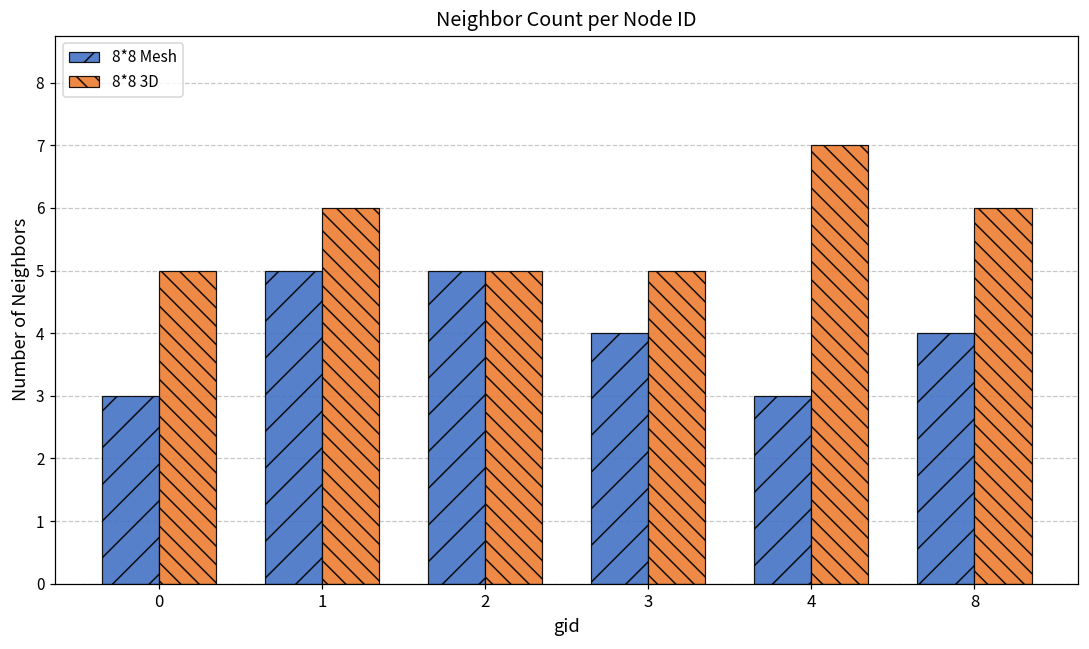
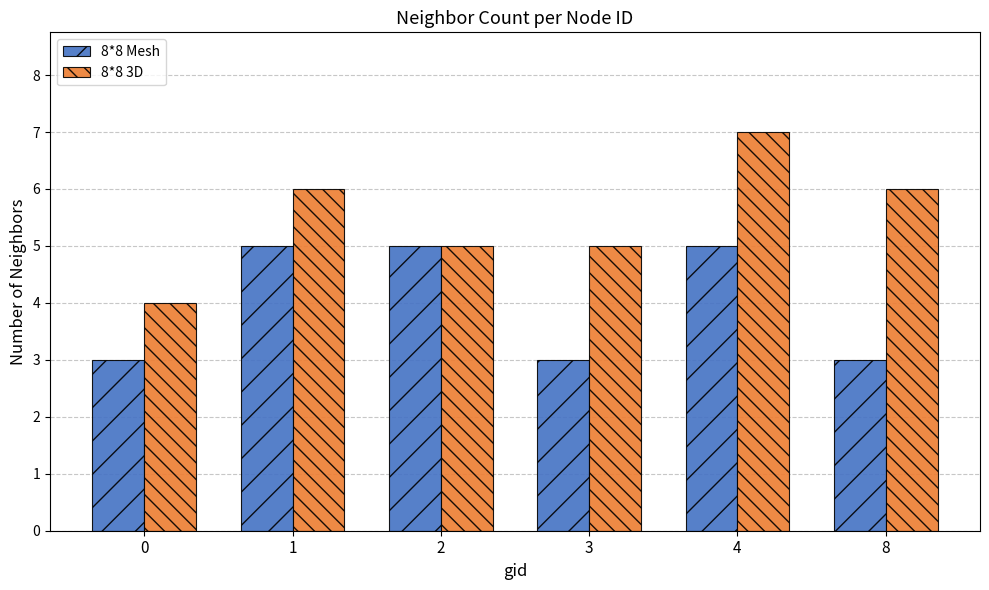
  {
    "8*8 Mesh": {
      "0": 3,
      "1": 5,
      "2": 5,
-     "3": 4,
-     "4": 3,
-     "8": 4
+     "3": 3,
+     "4": 5,
+     "8": 3
    },
    "8*8 3D": {
-     "0": 5,
+     "0": 4,
      "1": 6,
      "2": 5,
      "3": 5,
      "4": 7,
      "8": 6
    }
  }
